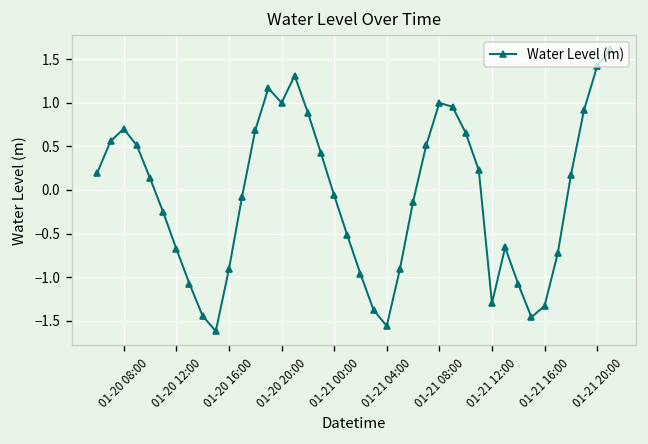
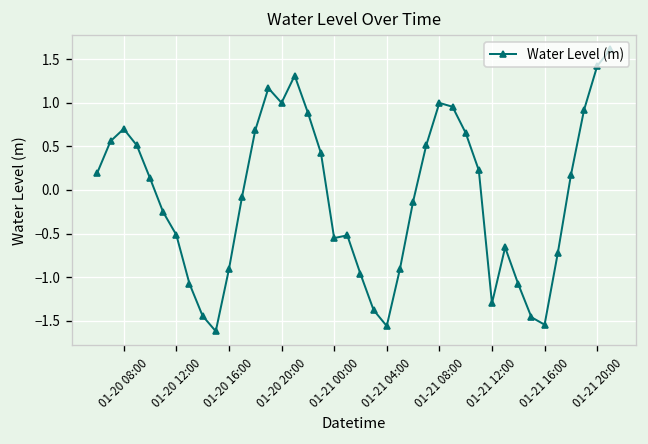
  {
    "01-20 08:00": 0.7,
-   "01-20 12:00": -0.7,
+   "01-20 12:00": -0.5,
    "01-20 16:00": -0.9,
    "01-20 20:00": 1.0,
-   "01-21 00:00": -0.1,
+   "01-21 00:00": -0.6,
    "01-21 04:00": -1.6,
    "01-21 08:00": 1.0,
    "01-21 12:00": -1.3,
-   "01-21 16:00": -1.3,
+   "01-21 16:00": -1.5,
    "01-21 20:00": 1.4
  }
